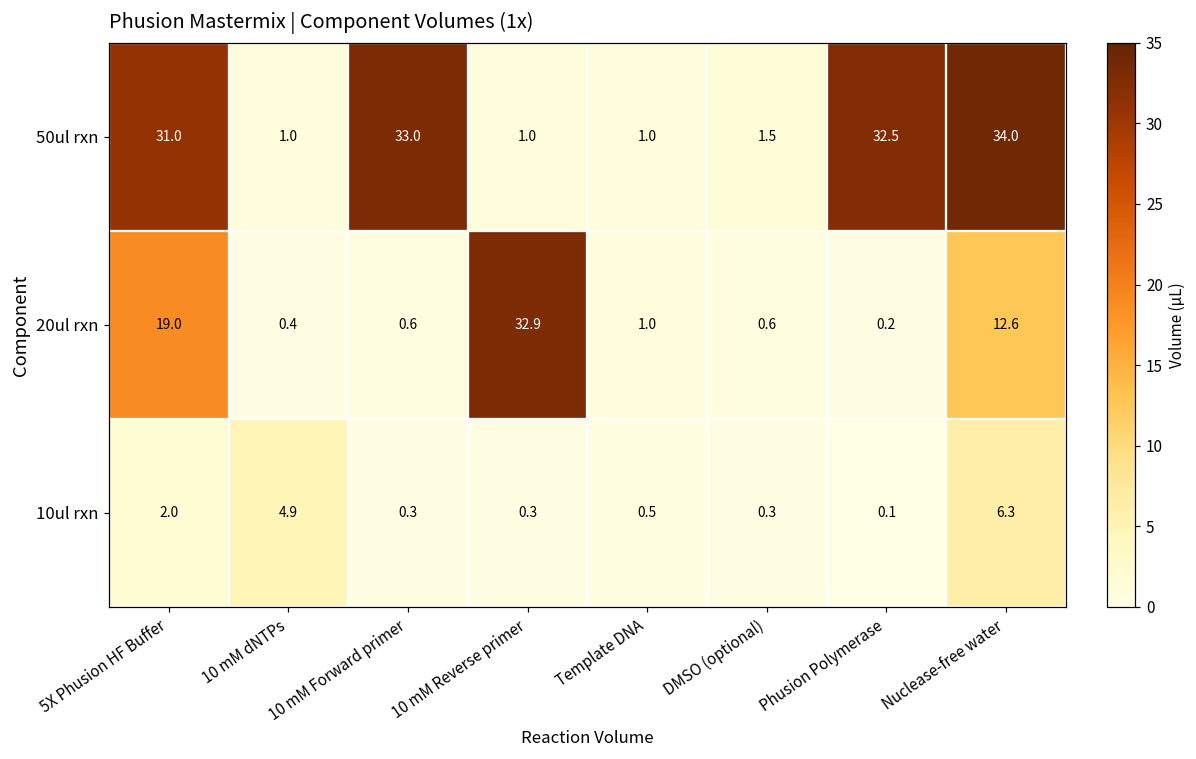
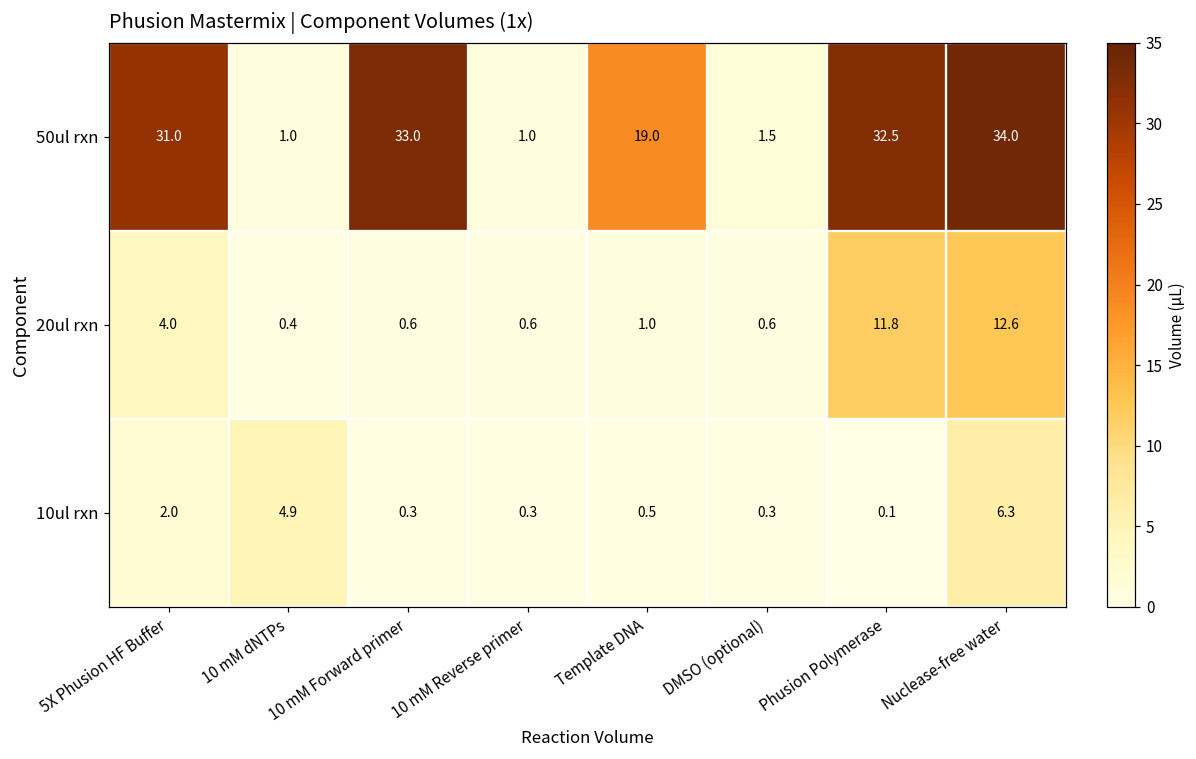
  {
    "50ul rxn": {
      "5X Phusion HF Buffer": 31.0,
      "10 mM dNTPs": 1.0,
      "10 mM Forward primer": 33.0,
      "10 mM Reverse primer": 1.0,
-     "Template DNA": 1.0,
+     "Template DNA": 19.0,
      "DMSO (optional)": 1.5,
      "Phusion Polymerase": 32.5,
      "Nuclease-free water": 34.0
    },
    "20ul rxn": {
-     "5X Phusion HF Buffer": 19.0,
+     "5X Phusion HF Buffer": 4.0,
      "10 mM dNTPs": 0.4,
      "10 mM Forward primer": 0.6,
-     "10 mM Reverse primer": 32.9,
+     "10 mM Reverse primer": 0.6,
      "Template DNA": 1.0,
      "DMSO (optional)": 0.6,
-     "Phusion Polymerase": 0.2,
+     "Phusion Polymerase": 11.8,
      "Nuclease-free water": 12.6
    },
    "10ul rxn": {
      "5X Phusion HF Buffer": 2.0,
      "10 mM dNTPs": 4.9,
      "10 mM Forward primer": 0.3,
      "10 mM Reverse primer": 0.3,
      "Template DNA": 0.5,
      "DMSO (optional)": 0.3,
      "Phusion Polymerase": 0.1,
      "Nuclease-free water": 6.3
    }
  }
